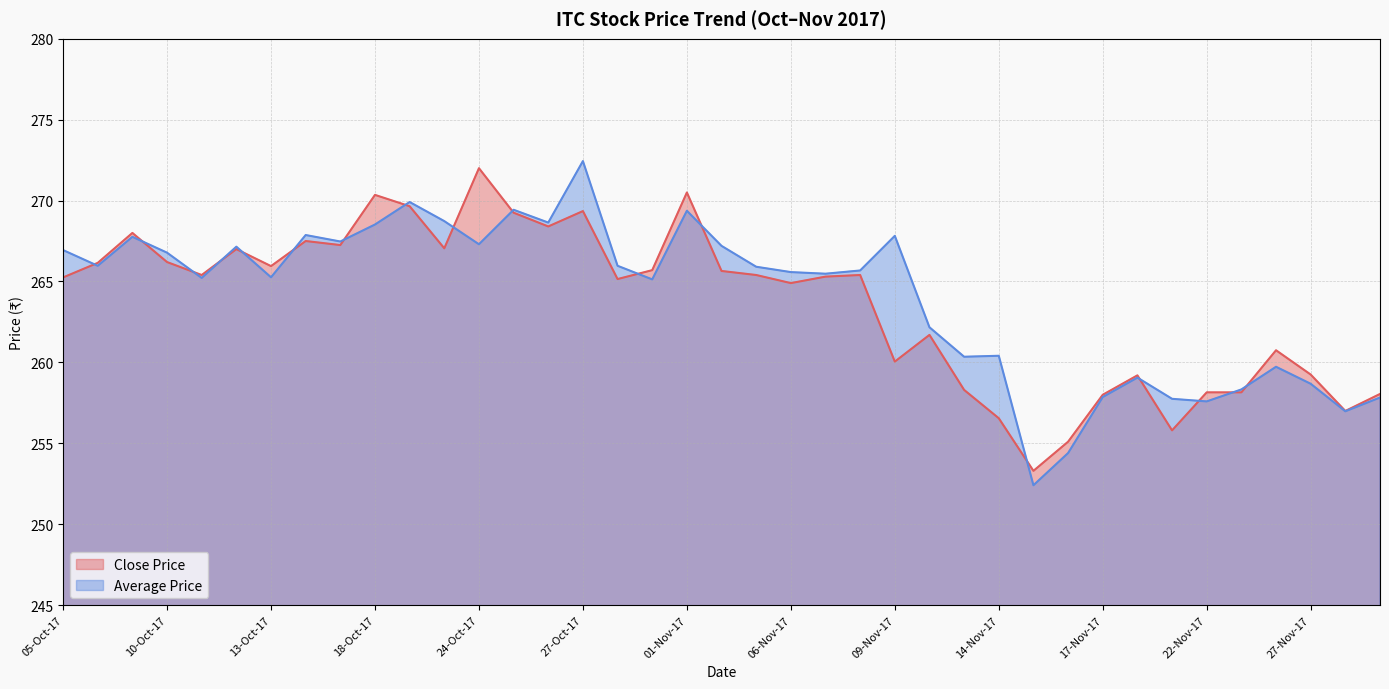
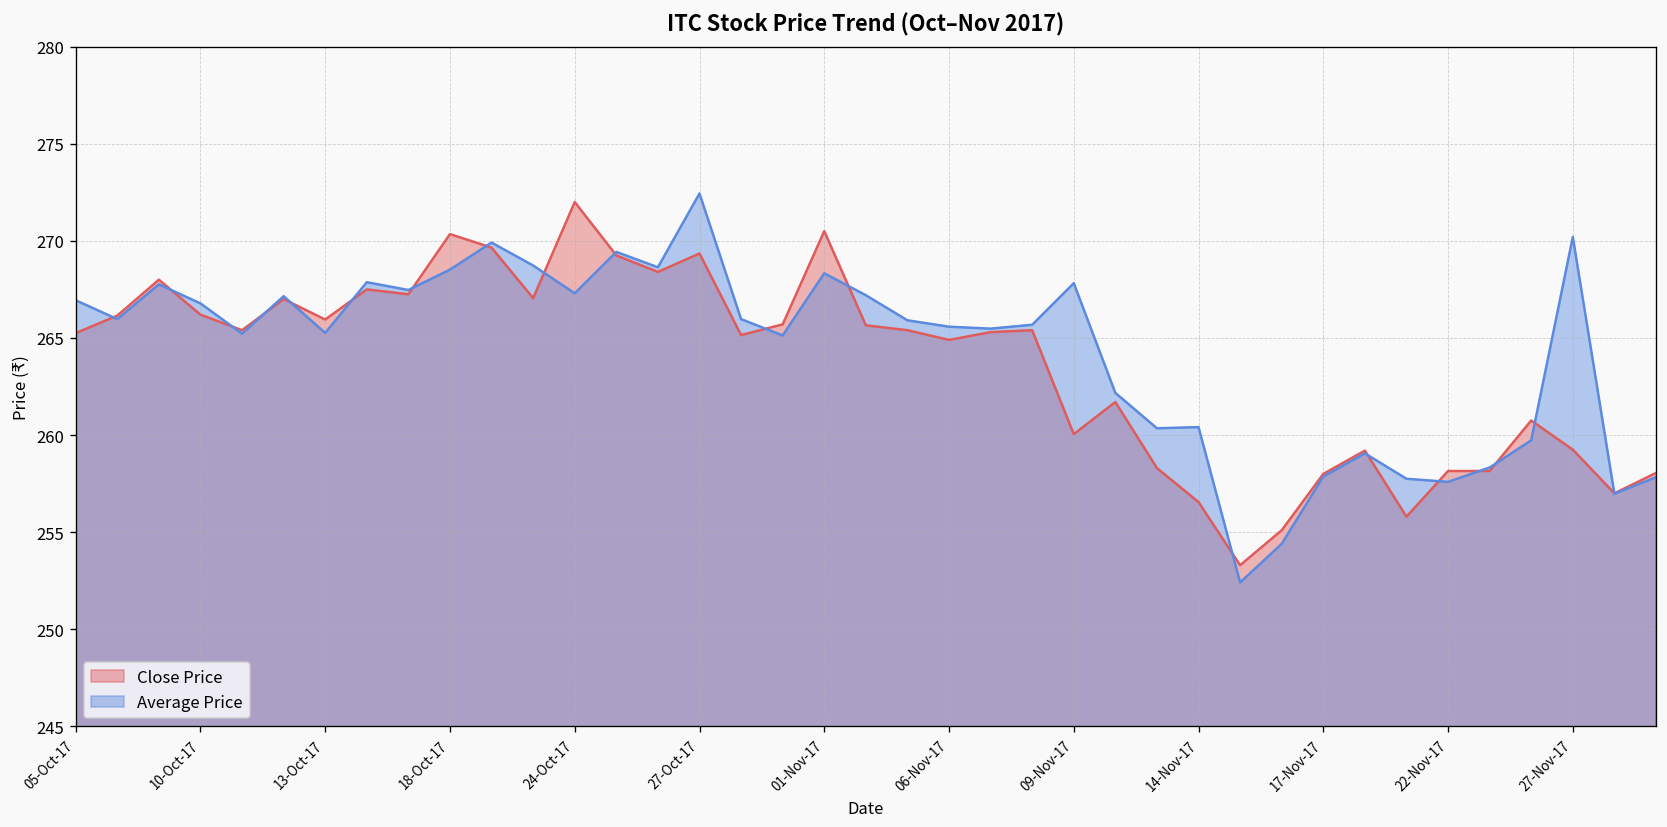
  {
    "Close Price": {
      "05-Oct-17": 265.3,
      "10-Oct-17": 266.2,
      "13-Oct-17": 266.0,
      "18-Oct-17": 270.4,
      "24-Oct-17": 272.0,
      "27-Oct-17": 269.4,
      "01-Nov-17": 270.5,
      "06-Nov-17": 264.9,
      "09-Nov-17": 260.1,
      "14-Nov-17": 256.6,
      "22-Nov-17": 258.2,
      "27-Nov-17": 259.3
    },
    "Average Price": {
      "05-Oct-17": 266.9,
      "10-Oct-17": 266.8,
      "13-Oct-17": 265.3,
      "18-Oct-17": 268.5,
      "24-Oct-17": 267.3,
      "27-Oct-17": 272.4,
-     "01-Nov-17": 269.4,
+     "01-Nov-17": 268.3,
      "06-Nov-17": 265.6,
      "09-Nov-17": 267.8,
      "14-Nov-17": 260.4,
      "22-Nov-17": 257.6,
-     "27-Nov-17": 258.7
+     "27-Nov-17": 270.2
    }
  }
